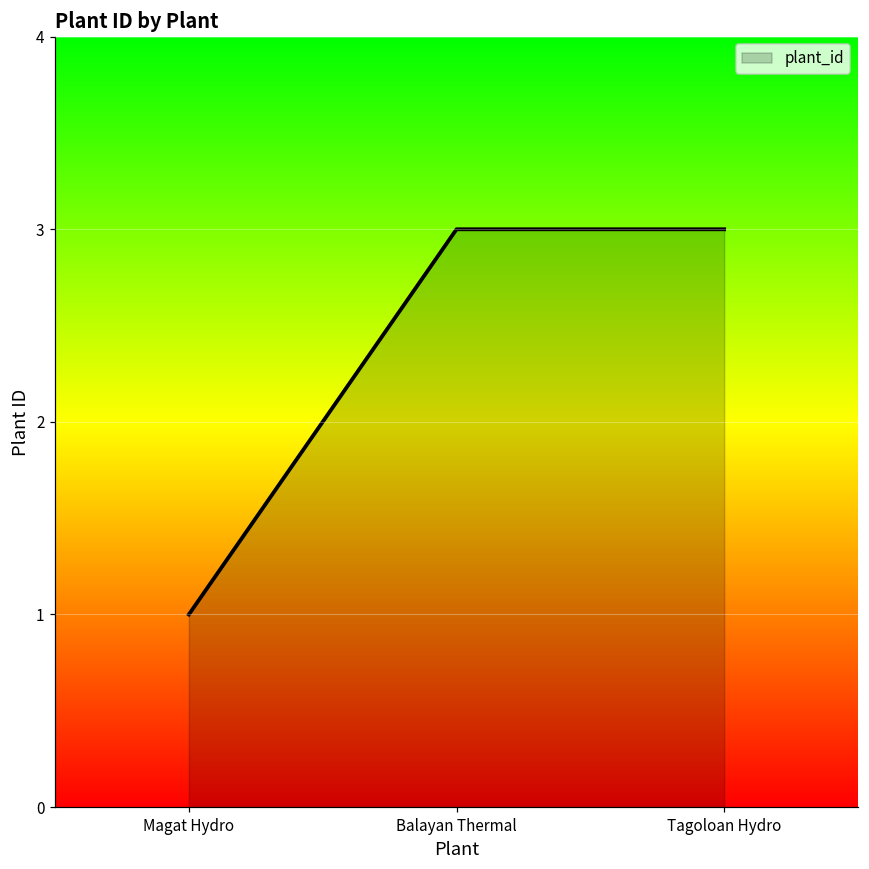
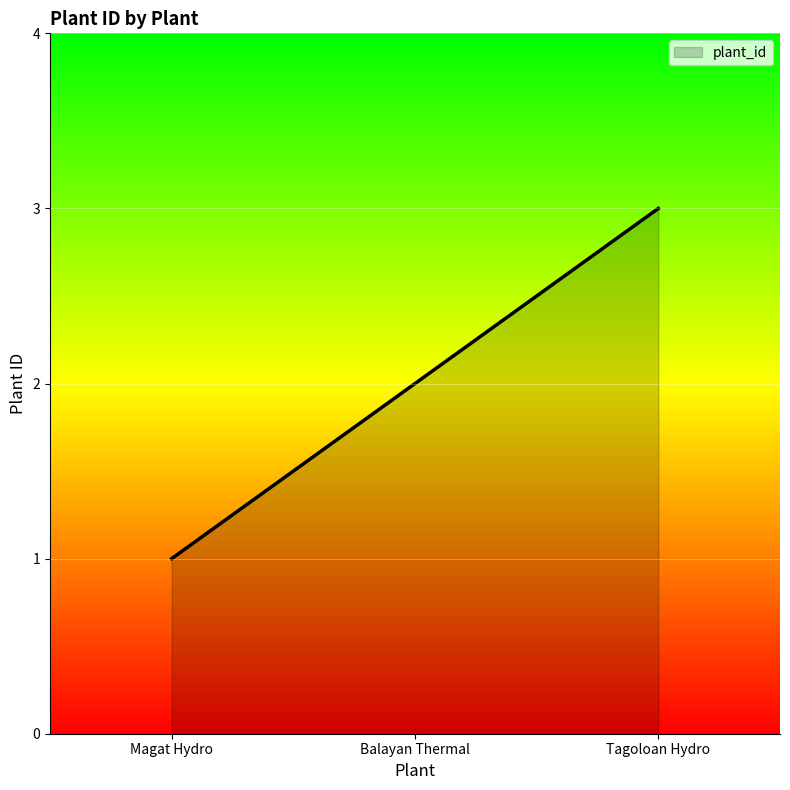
  {
    "Magat Hydro": 1,
-   "Balayan Thermal": 3,
+   "Balayan Thermal": 2,
    "Tagoloan Hydro": 3
  }
